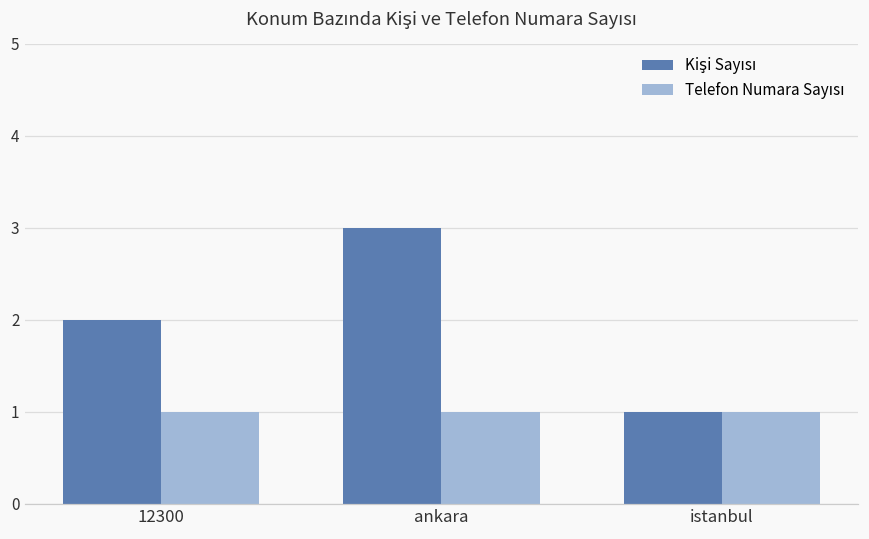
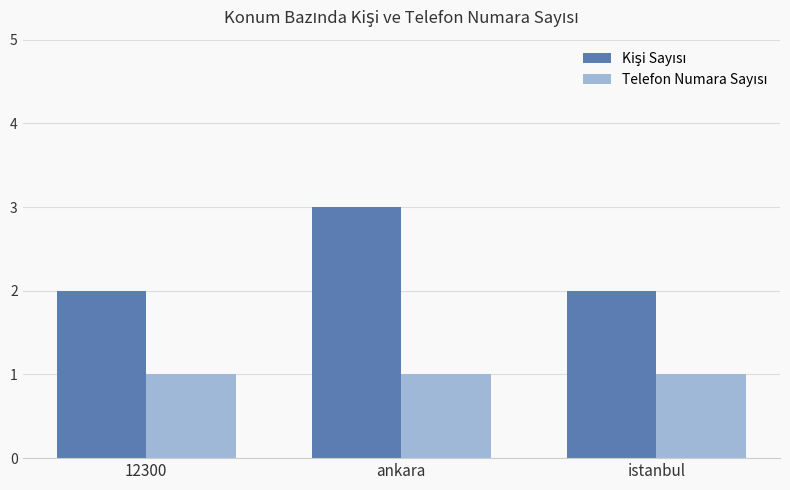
  {
    "Kişi Sayısı": {
      "12300": 2,
      "ankara": 3,
-     "istanbul": 1
+     "istanbul": 2
    },
    "Telefon Numara Sayısı": {
      "12300": 1,
      "ankara": 1,
      "istanbul": 1
    }
  }
